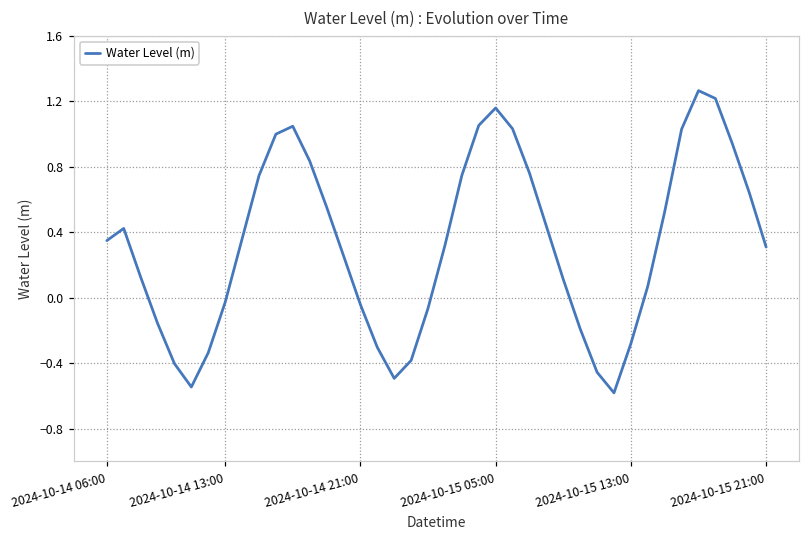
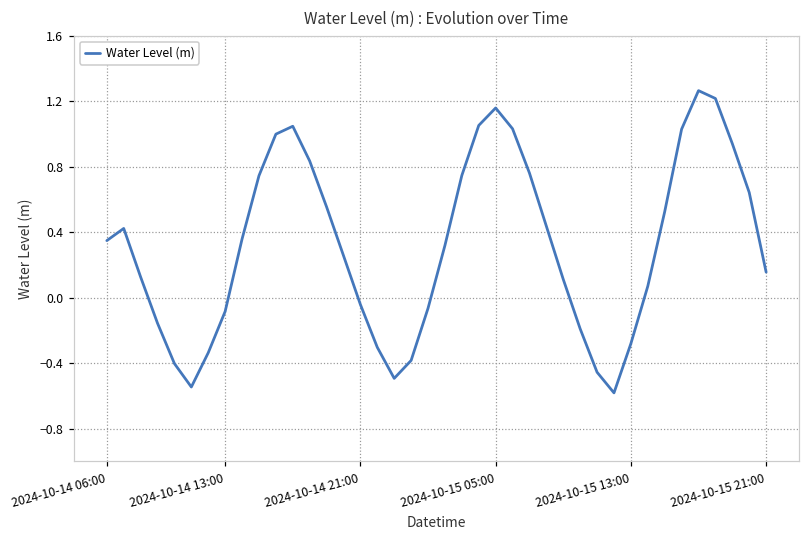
  {
    "2024-10-14 06:00": 0.35,
-   "2024-10-14 13:00": -0.03,
+   "2024-10-14 13:00": -0.08,
    "2024-10-14 21:00": -0.04,
    "2024-10-15 05:00": 1.16,
    "2024-10-15 13:00": -0.28,
-   "2024-10-15 21:00": 0.31
+   "2024-10-15 21:00": 0.16
  }
